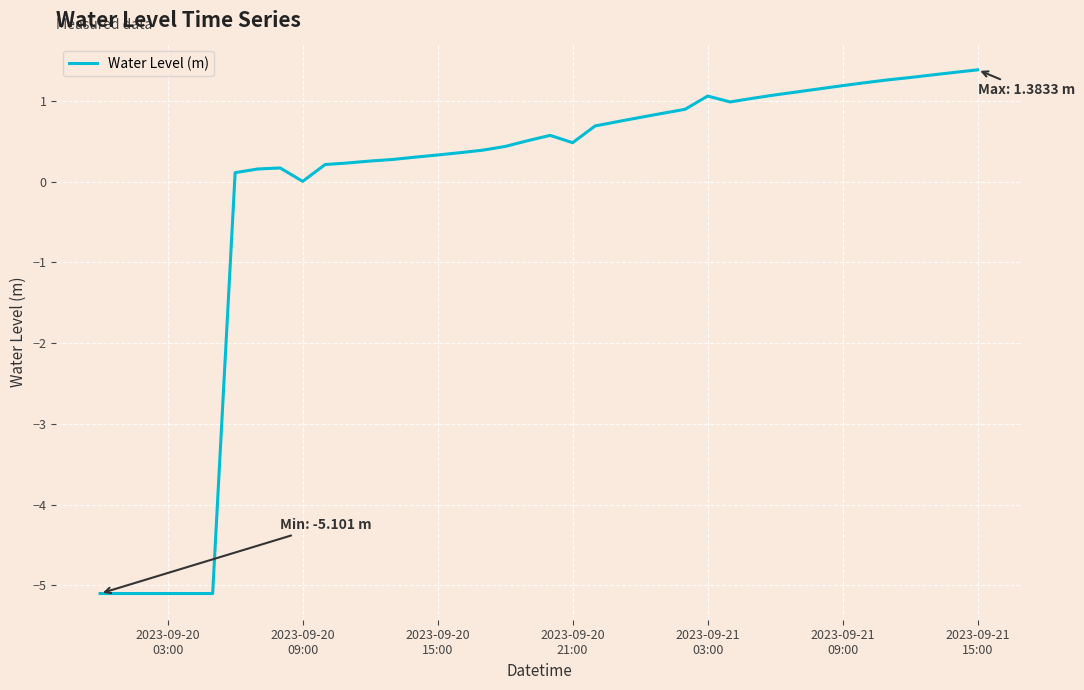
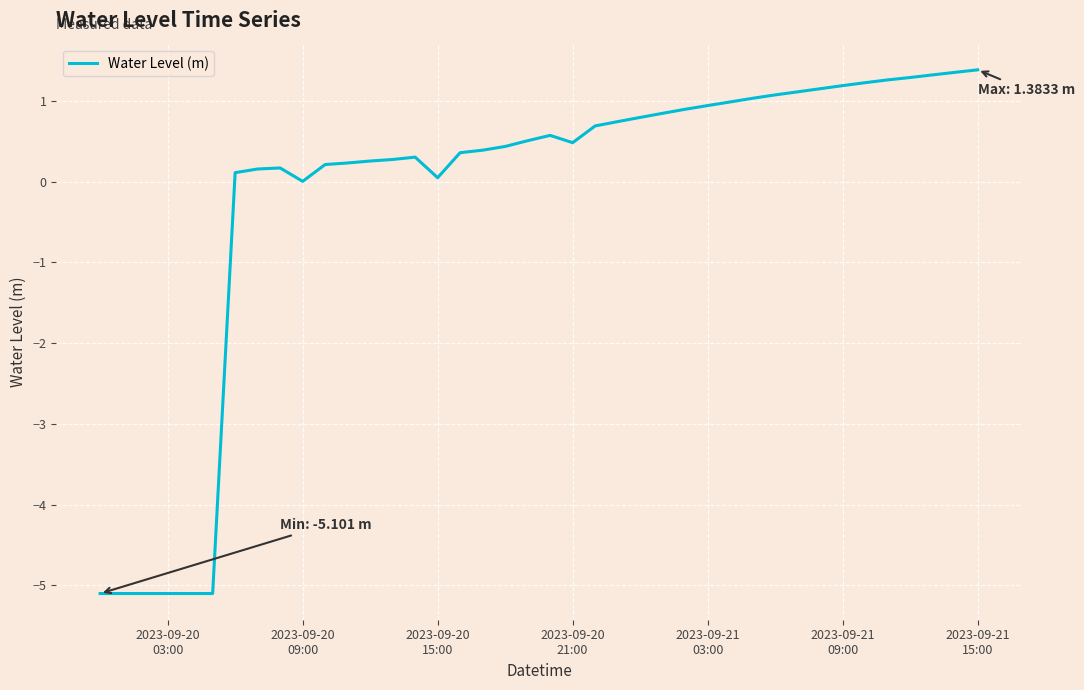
  {
    "2023-09-20 09:00": 0.0,
-   "2023-09-20 15:00": 0.3,
+   "2023-09-20 15:00": 0.0,
    "2023-09-20 21:00": 0.5,
-   "2023-09-21 03:00": 1.1,
+   "2023-09-21 03:00": 0.9,
    "2023-09-21 09:00": 1.2
  }
